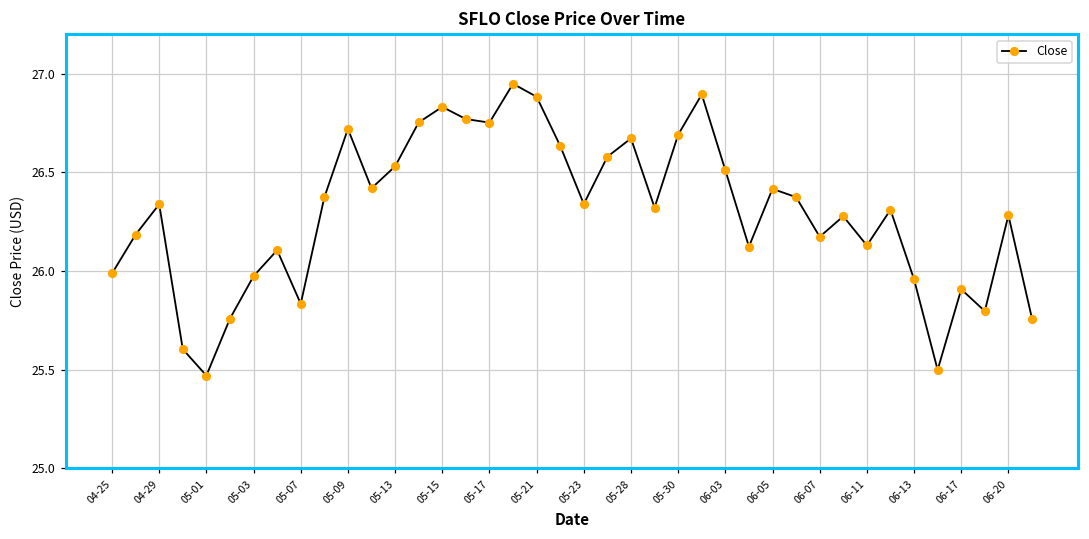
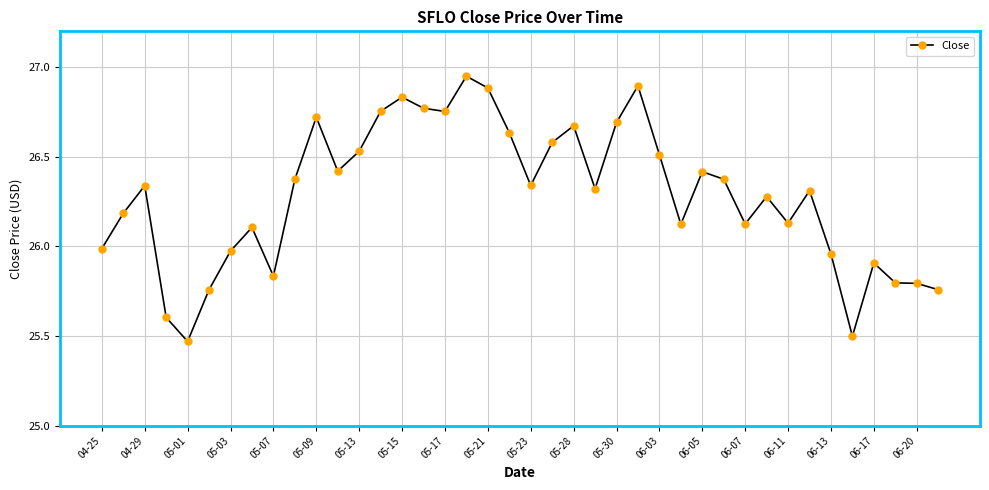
  {
    "04-25": 25.99,
    "04-29": 26.34,
    "05-01": 25.47,
    "05-03": 25.97,
    "05-07": 25.83,
    "05-09": 26.72,
    "05-13": 26.53,
    "05-15": 26.83,
    "05-17": 26.75,
    "05-21": 26.88,
    "05-23": 26.34,
    "05-28": 26.67,
    "05-30": 26.69,
    "06-03": 26.51,
    "06-05": 26.42,
-   "06-07": 26.17,
+   "06-07": 26.13,
    "06-11": 26.13,
    "06-13": 25.96,
    "06-17": 25.91,
-   "06-20": 26.28
+   "06-20": 25.79
  }
